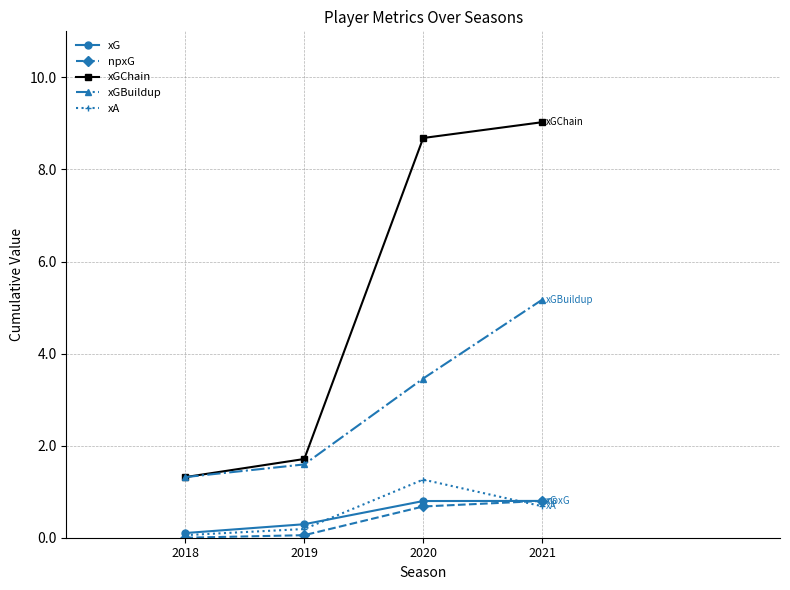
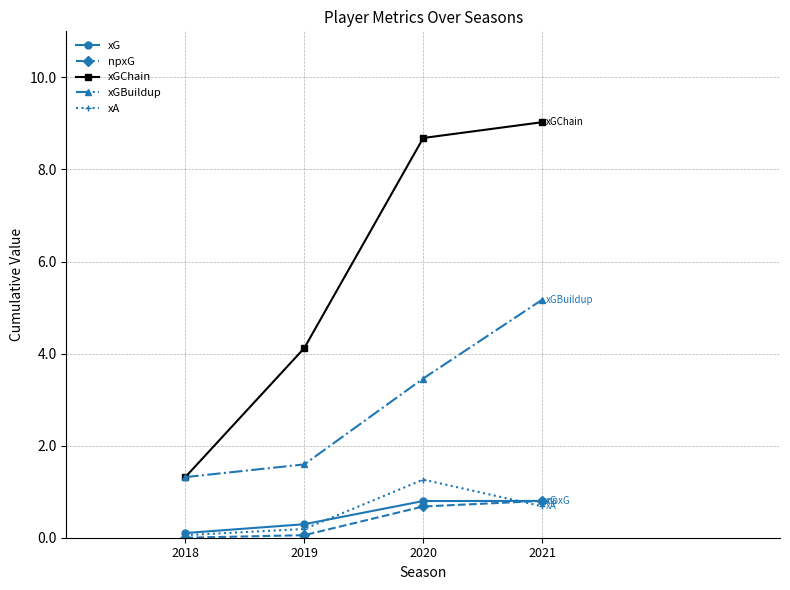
  {
    "xGChain": {
-     "2019": 1.7,
+     "2019": 4.1,
      "2020": 8.7,
      "2021": 9.0
    }
  }
